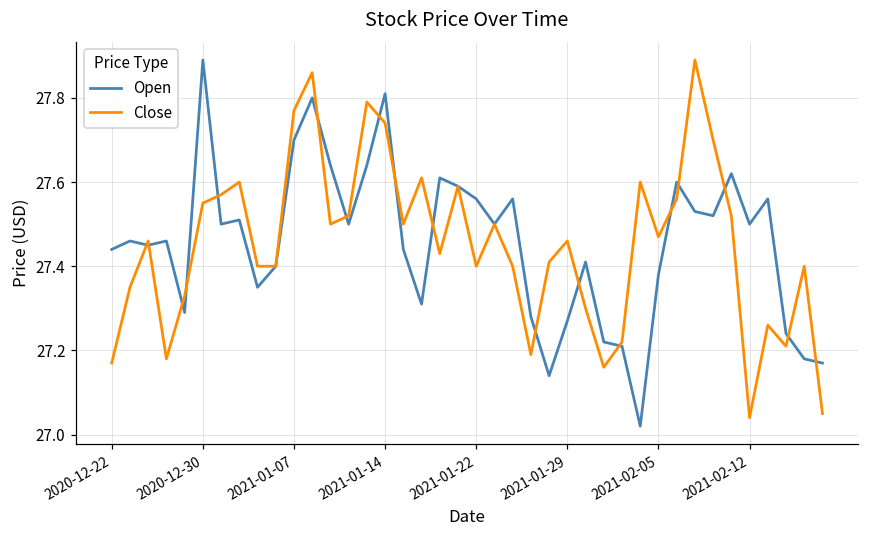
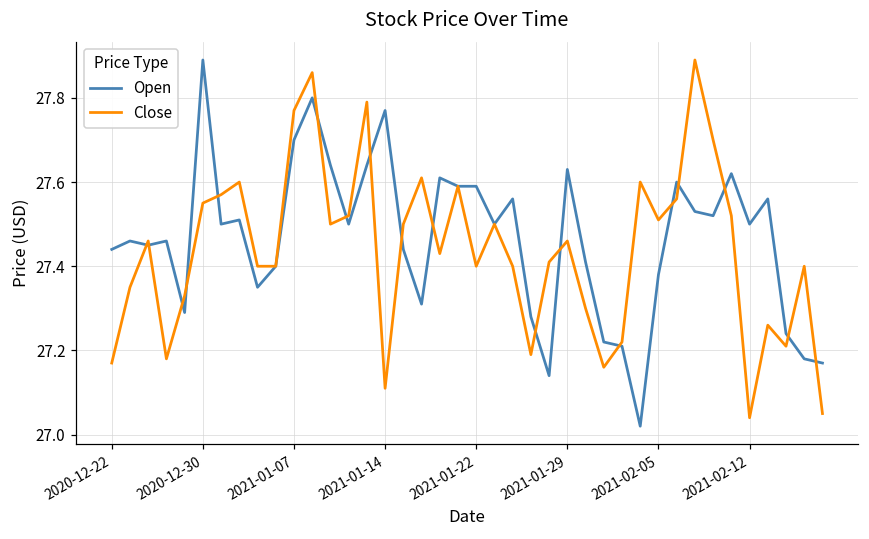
  {
    "Open": {
      "2020-12-22": 27.44,
      "2020-12-30": 27.89,
      "2021-01-07": 27.70,
-     "2021-01-14": 27.81,
-     "2021-01-22": 27.56,
-     "2021-01-29": 27.27,
+     "2021-01-14": 27.77,
+     "2021-01-22": 27.59,
+     "2021-01-29": 27.63,
      "2021-02-05": 27.38,
      "2021-02-12": 27.50
    },
    "Close": {
      "2020-12-22": 27.17,
      "2020-12-30": 27.55,
      "2021-01-07": 27.77,
-     "2021-01-14": 27.74,
+     "2021-01-14": 27.11,
      "2021-01-22": 27.40,
      "2021-01-29": 27.46,
-     "2021-02-05": 27.47,
+     "2021-02-05": 27.51,
      "2021-02-12": 27.04
    }
  }
